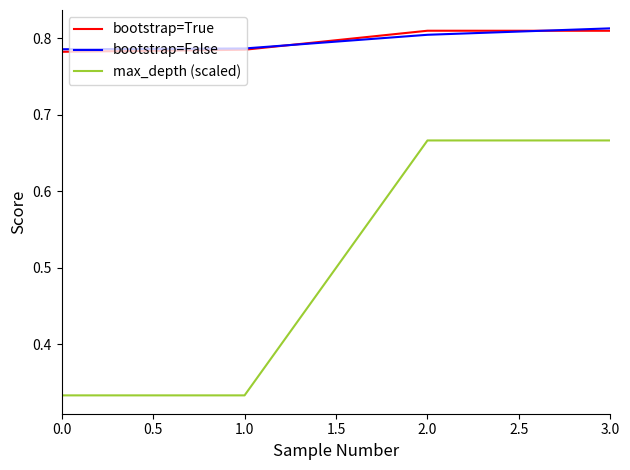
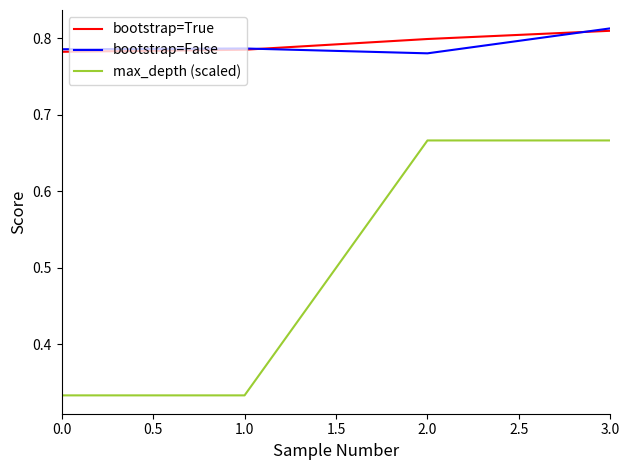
  {
    "bootstrap=True": {
-     "2.0": 0.81
+     "2.0": 0.80
    },
    "bootstrap=False": {
-     "2.0": 0.80
+     "2.0": 0.78
    },
    "max_depth (scaled)": {
      "0.0": 0.33,
      "1.0": 0.33,
      "2.0": 0.67,
      "3.0": 0.67
    }
  }
